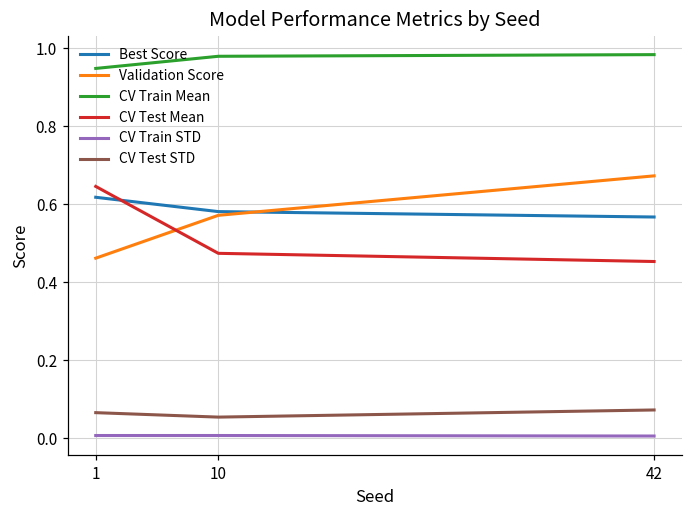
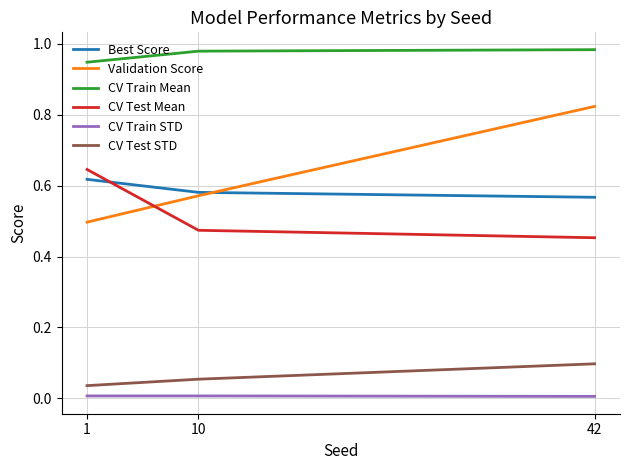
  {
    "Best Score": {
      "1": 0.62,
      "10": 0.58,
      "42": 0.57
    },
    "Validation Score": {
-     "1": 0.46,
+     "1": 0.50,
      "10": 0.57,
-     "42": 0.67
+     "42": 0.82
    },
    "CV Train Mean": {
      "1": 0.95,
      "10": 0.98,
      "42": 0.98
    },
    "CV Test Mean": {
      "1": 0.65,
      "10": 0.47,
      "42": 0.45
    },
    "CV Train STD": {
      "1": 0.01,
      "10": 0.01,
      "42": 0.01
    },
    "CV Test STD": {
-     "1": 0.07,
+     "1": 0.04,
      "10": 0.05,
-     "42": 0.07
+     "42": 0.10
    }
  }
